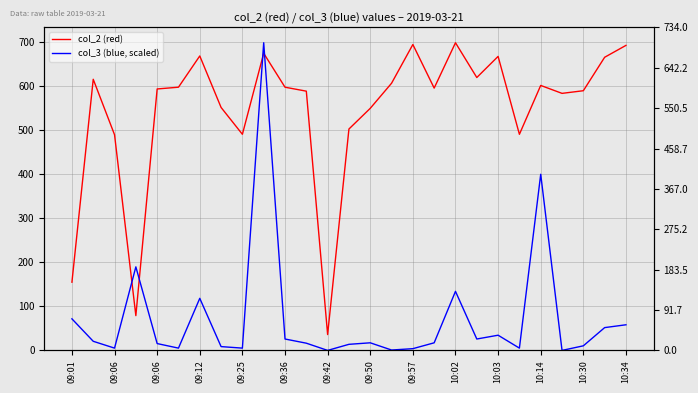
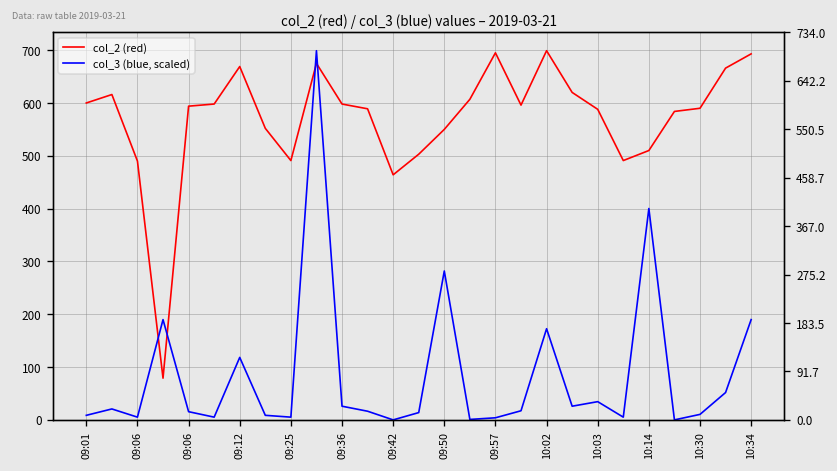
  {
    "col_2 (red)": {
-     "09:01": 160,
+     "09:01": 600,
      "09:12": 670,
      "09:25": 490,
      "09:36": 600,
-     "09:42": 40,
+     "09:42": 460,
      "09:50": 550,
      "09:57": 700,
      "10:02": 700,
-     "10:03": 670,
-     "10:14": 600,
+     "10:03": 590,
+     "10:14": 510,
      "10:30": 590,
      "10:34": 690
    },
    "col_3 (blue, scaled)": {
-     "09:01": 70,
+     "09:01": 10,
      "09:12": 120,
      "09:25": 10,
      "09:36": 30,
      "09:42": 0,
-     "09:50": 20,
+     "09:50": 280,
      "09:57": 0,
-     "10:02": 130,
+     "10:02": 170,
      "10:03": 30,
      "10:14": 400,
      "10:30": 10,
-     "10:34": 60
+     "10:34": 190
    }
  }
